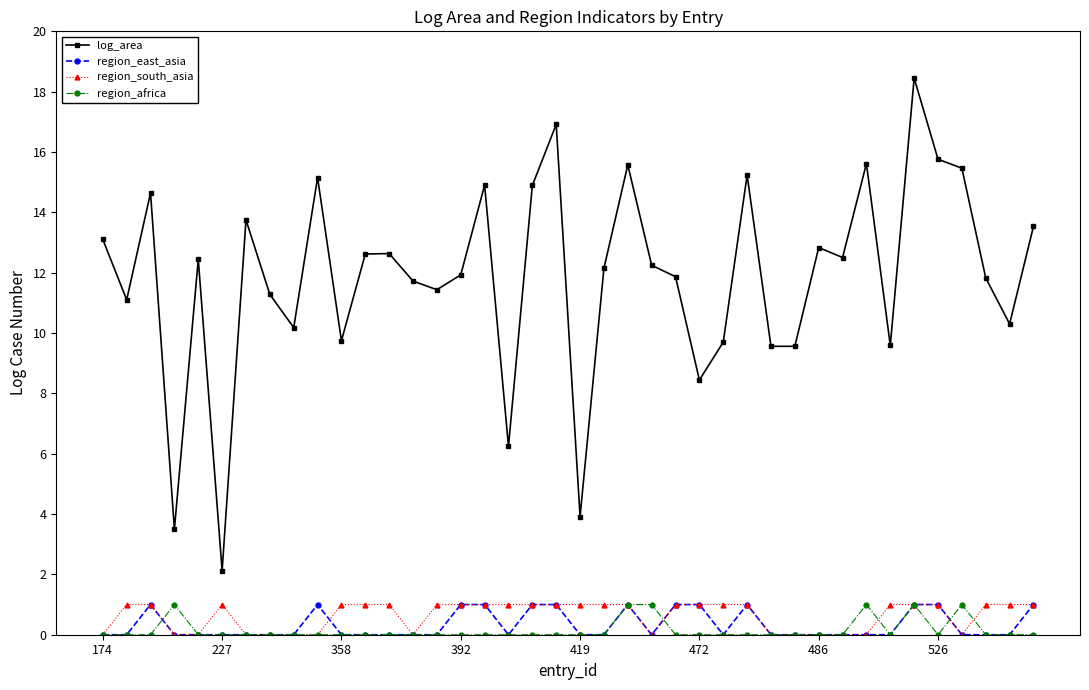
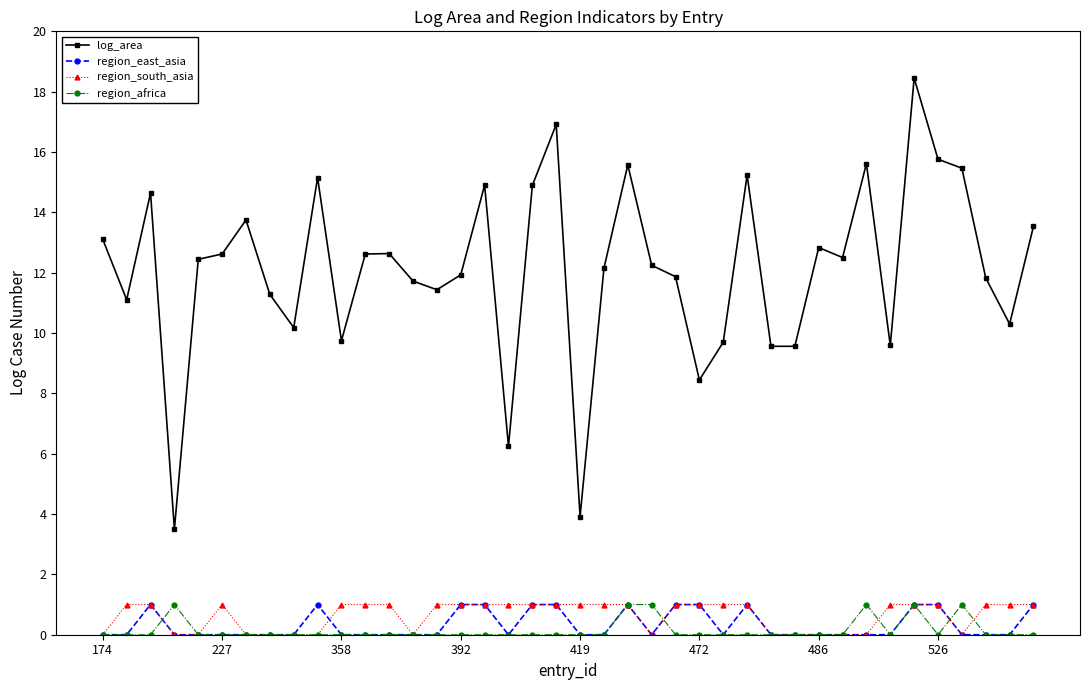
  {
    "log_area": {
      "174": 13.1,
-     "227": 2.1,
+     "227": 12.6,
      "358": 9.7,
      "392": 11.9,
      "419": 3.9,
      "472": 8.4,
      "486": 12.8,
      "526": 15.8
    },
    "region_south_asia": {
      "227": 1.0,
      "358": 1.0,
      "419": 1.0
    },
    "region_africa": {
      "392": 0.0,
      "472": 0.0,
      "526": 0.0
    }
  }
